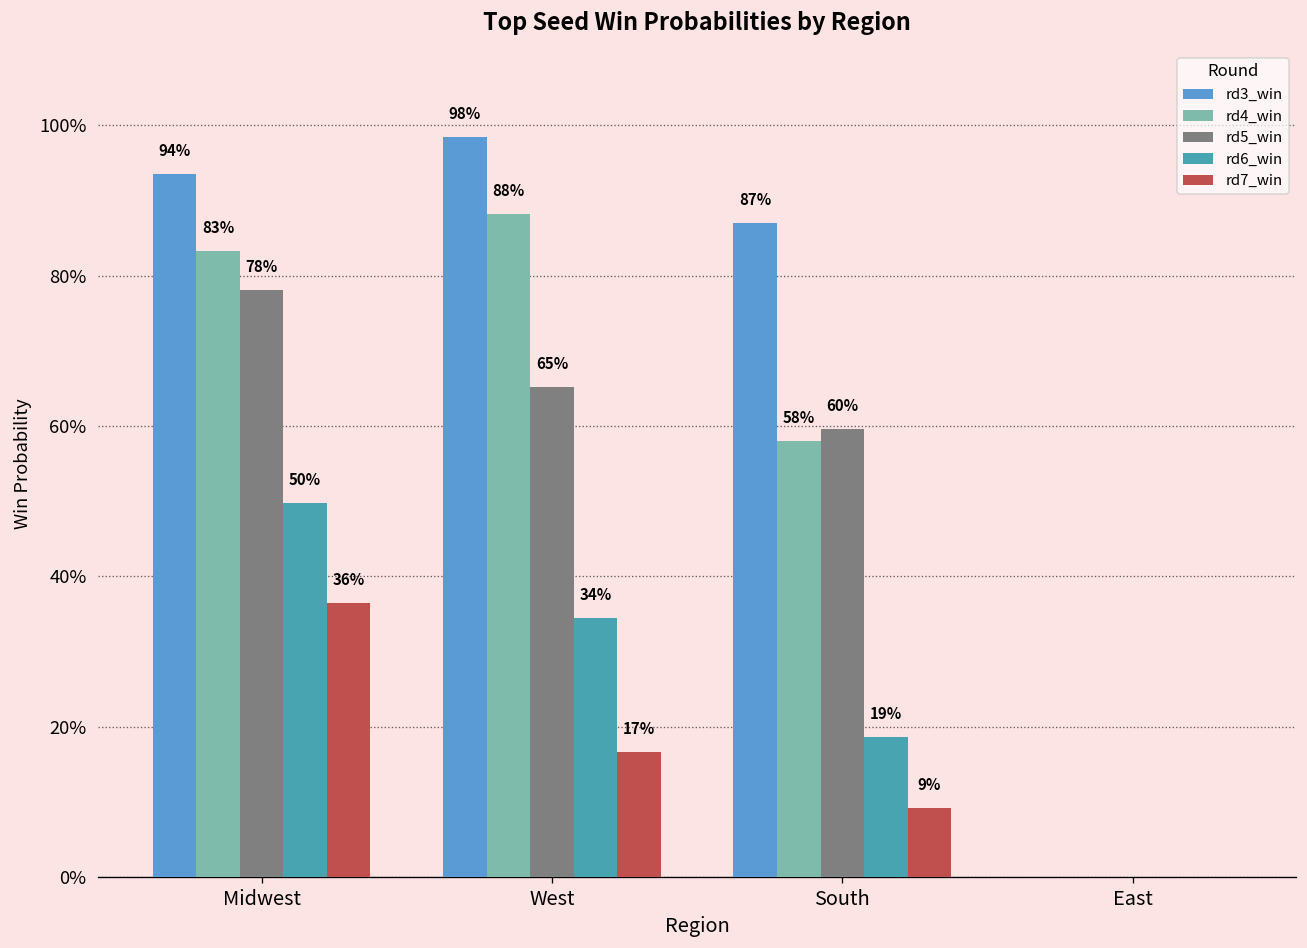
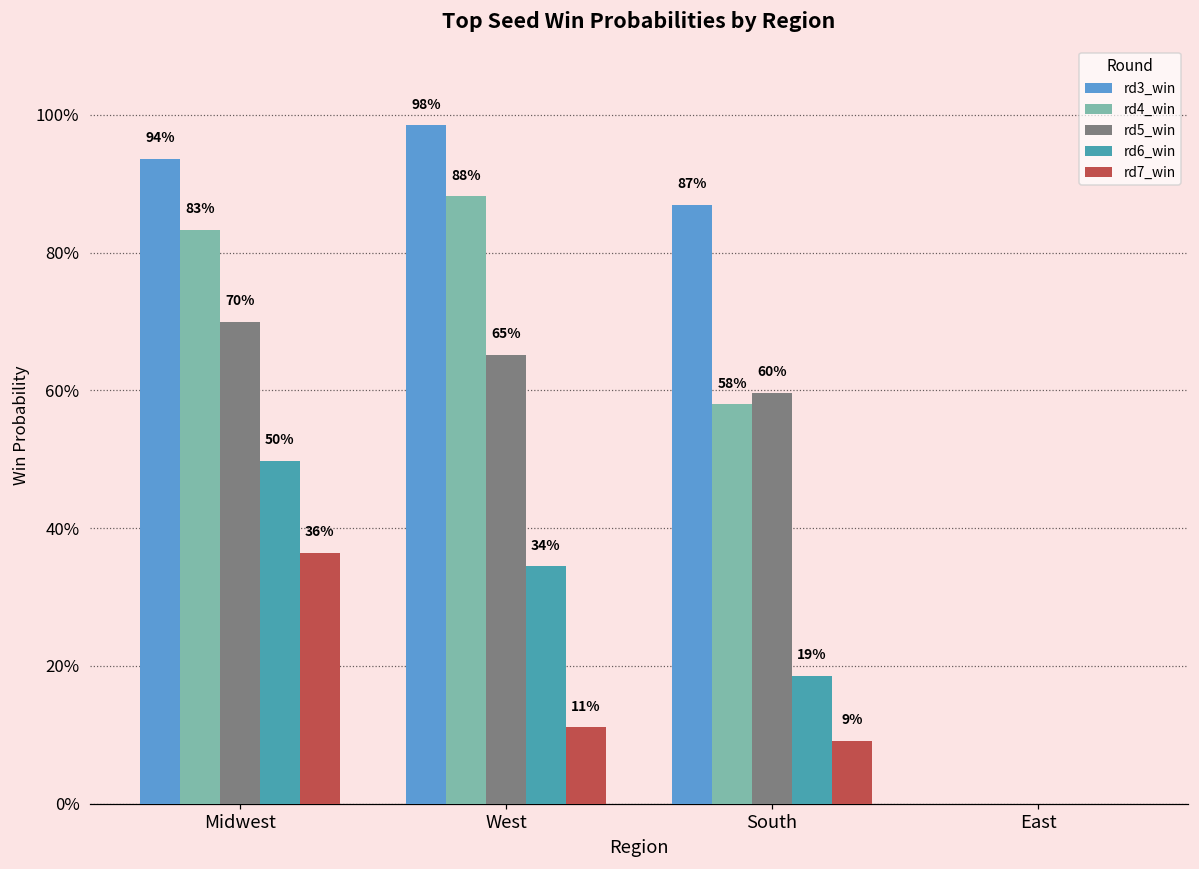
  {
    "rd5_win": {
-     "Midwest": "78%",
+     "Midwest": "70%",
      "West": "65%",
      "South": "60%"
    },
    "rd7_win": {
      "Midwest": "36%",
-     "West": "17%",
+     "West": "11%",
      "South": "9%"
    }
  }
